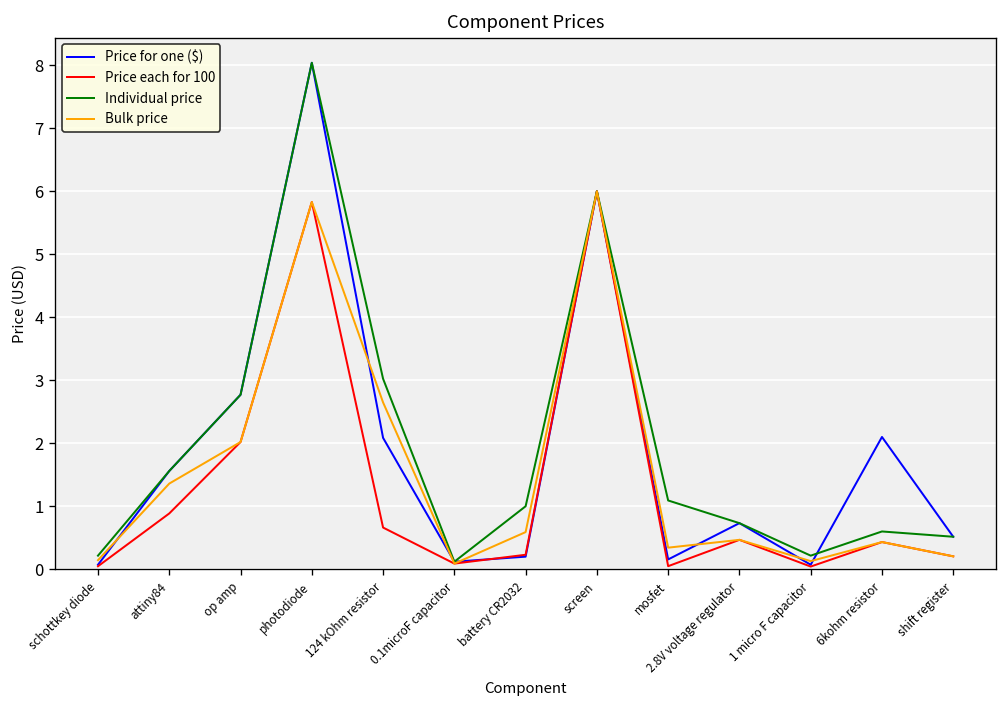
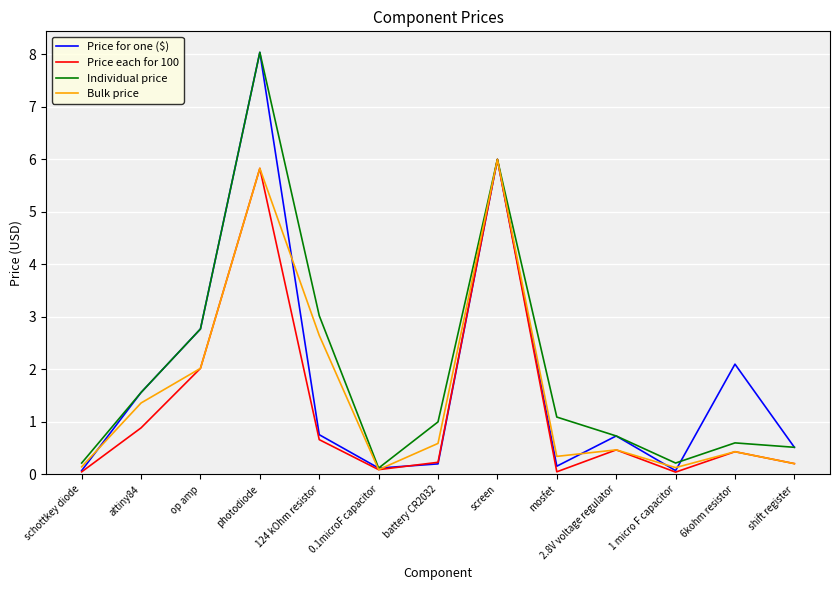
  {
    "Price for one ($)": {
-     "124 kOhm resistor": 2.1,
+     "124 kOhm resistor": 0.8,
      "mosfet": 0.2,
      "6kohm resistor": 2.1
    },
    "Price each for 100": {
      "attiny84": 0.9,
      "124 kOhm resistor": 0.7,
      "mosfet": 0.0
    },
    "Individual price": {
      "schottkey diode": 0.2,
      "124 kOhm resistor": 3.0,
      "battery CR2032": 1.0,
      "mosfet": 1.1,
      "1 micro F capacitor": 0.2,
      "6kohm resistor": 0.6
    },
    "Bulk price": {
      "schottkey diode": 0.1,
      "attiny84": 1.4,
      "124 kOhm resistor": 2.6,
      "battery CR2032": 0.6,
      "mosfet": 0.3,
      "1 micro F capacitor": 0.1
    }
  }
